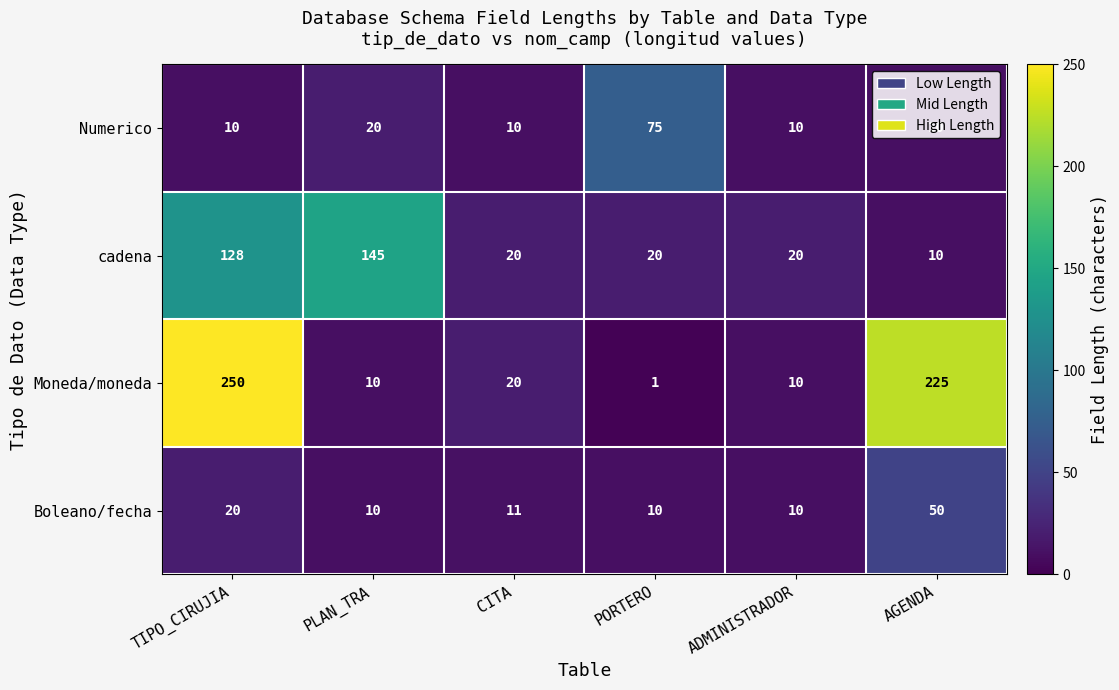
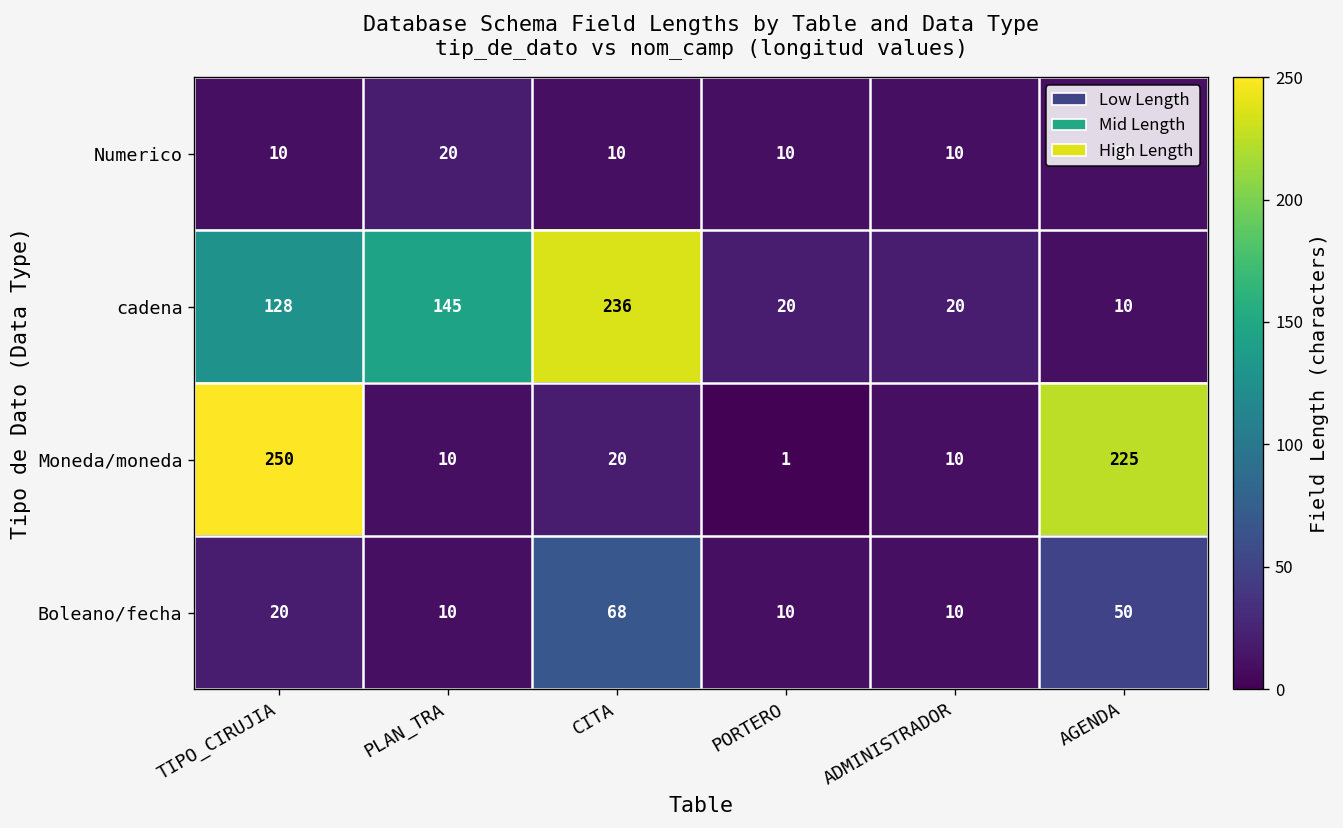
  {
    "Numerico": {
      "TIPO_CIRUJIA": 10,
      "PLAN_TRA": 20,
      "CITA": 10,
-     "PORTERO": 75,
+     "PORTERO": 10,
      "ADMINISTRADOR": 10
    },
    "cadena": {
      "TIPO_CIRUJIA": 128,
      "PLAN_TRA": 145,
-     "CITA": 20,
+     "CITA": 236,
      "PORTERO": 20,
      "ADMINISTRADOR": 20,
      "AGENDA": 10
    },
    "Moneda/moneda": {
      "TIPO_CIRUJIA": 250,
      "PLAN_TRA": 10,
      "CITA": 20,
      "PORTERO": 1,
      "ADMINISTRADOR": 10,
      "AGENDA": 225
    },
    "Boleano/fecha": {
      "TIPO_CIRUJIA": 20,
      "PLAN_TRA": 10,
-     "CITA": 11,
+     "CITA": 68,
      "PORTERO": 10,
      "ADMINISTRADOR": 10,
      "AGENDA": 50
    }
  }
